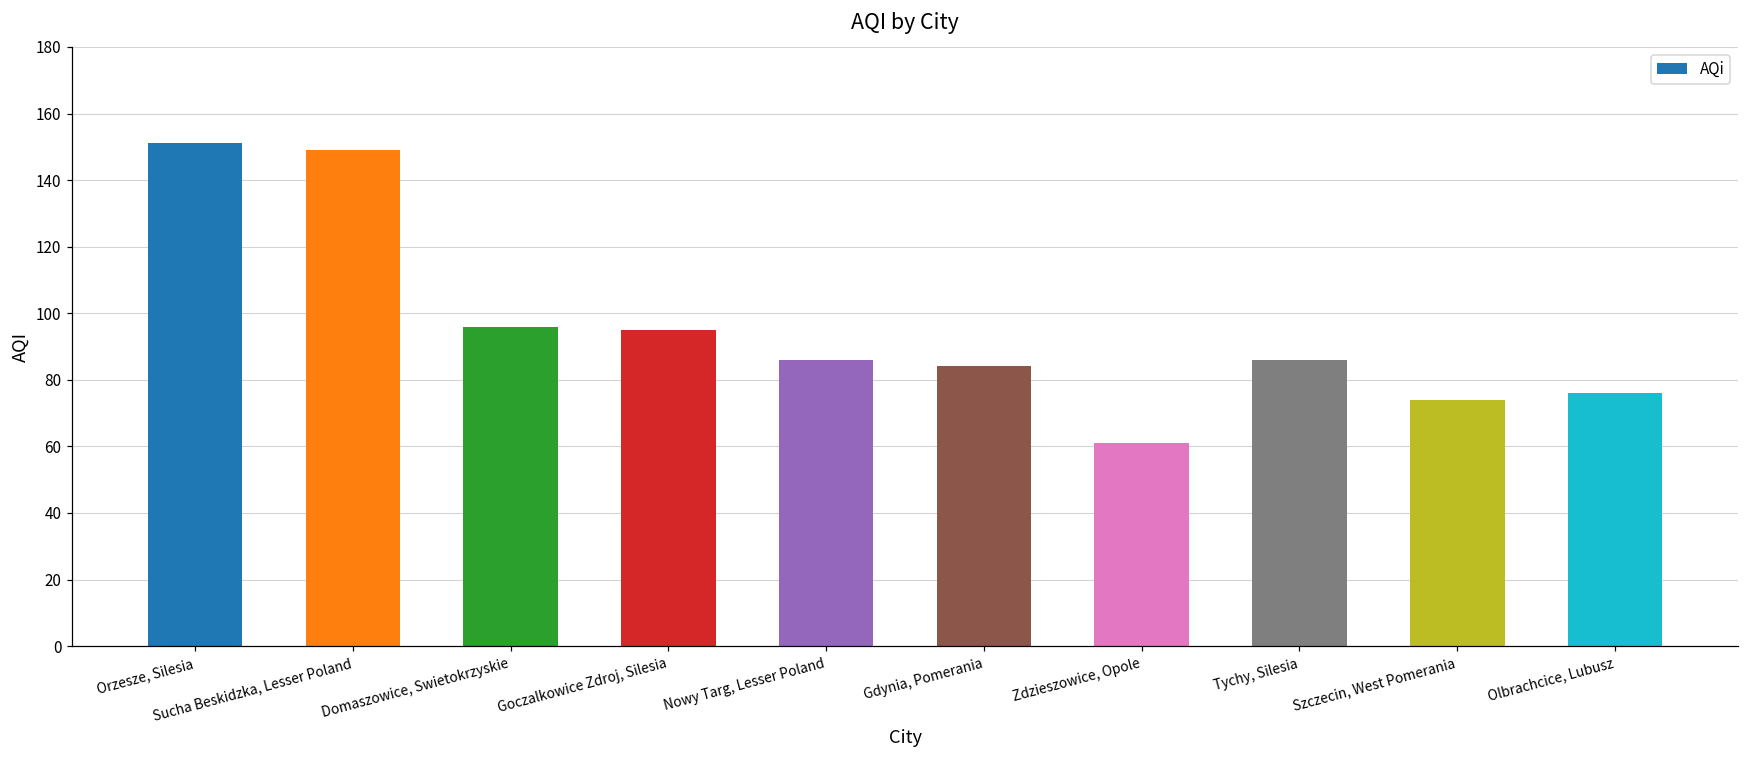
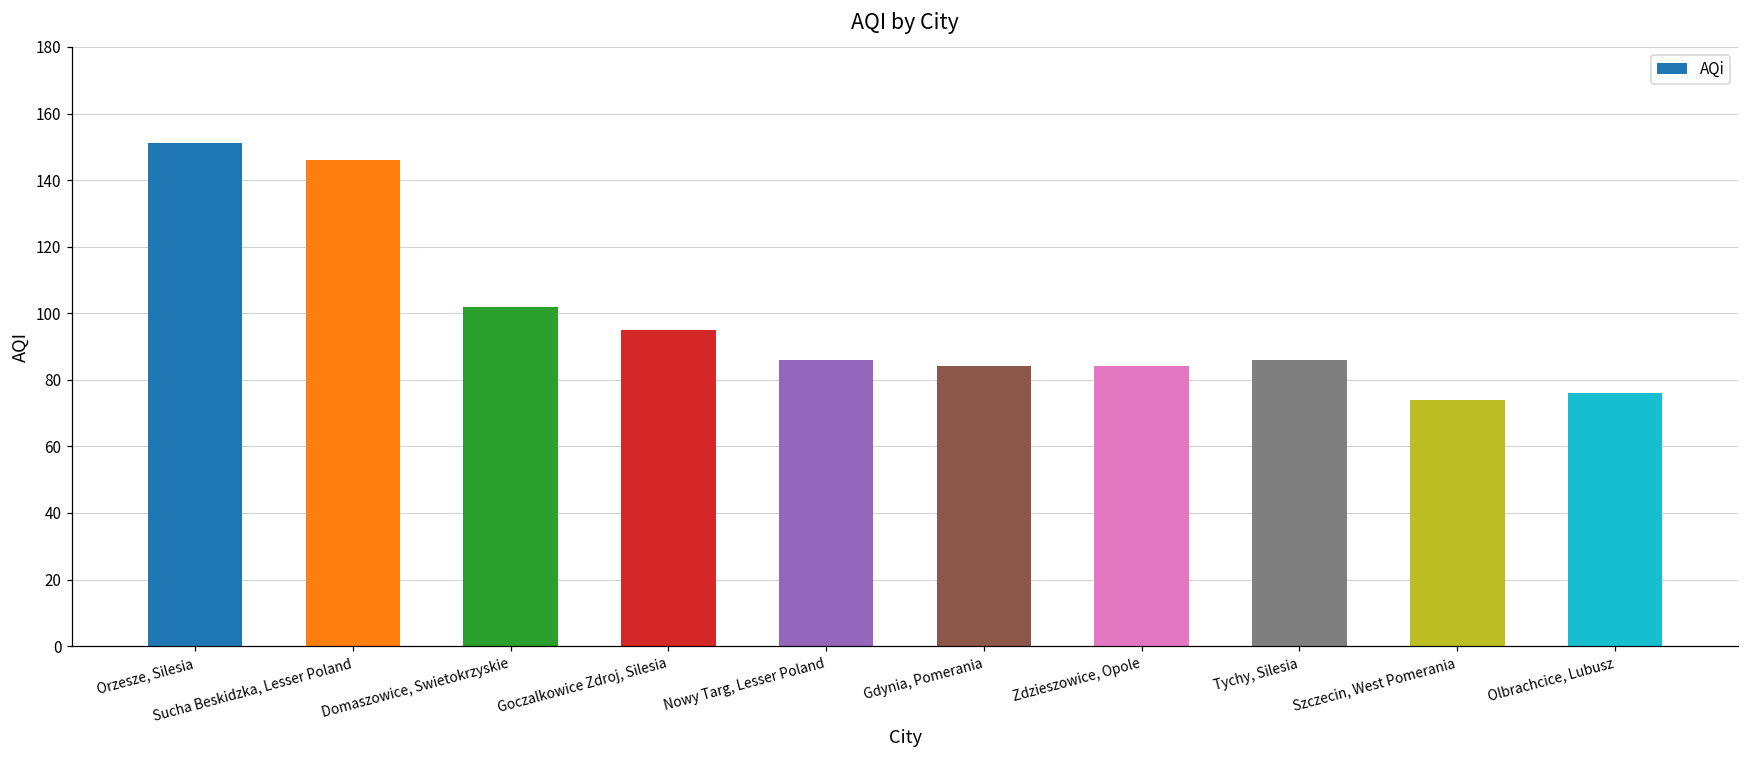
  {
    "Orzesze, Silesia": 151,
-   "Sucha Beskidzka, Lesser Poland": 149,
-   "Domaszowice, Swietokrzyskie": 96,
+   "Sucha Beskidzka, Lesser Poland": 146,
+   "Domaszowice, Swietokrzyskie": 102,
    "Goczalkowice Zdroj, Silesia": 95,
    "Nowy Targ, Lesser Poland": 86,
    "Gdynia, Pomerania": 84,
-   "Zdzieszowice, Opole": 61,
+   "Zdzieszowice, Opole": 84,
    "Tychy, Silesia": 86,
    "Szczecin, West Pomerania": 74,
    "Olbrachcice, Lubusz": 76
  }
